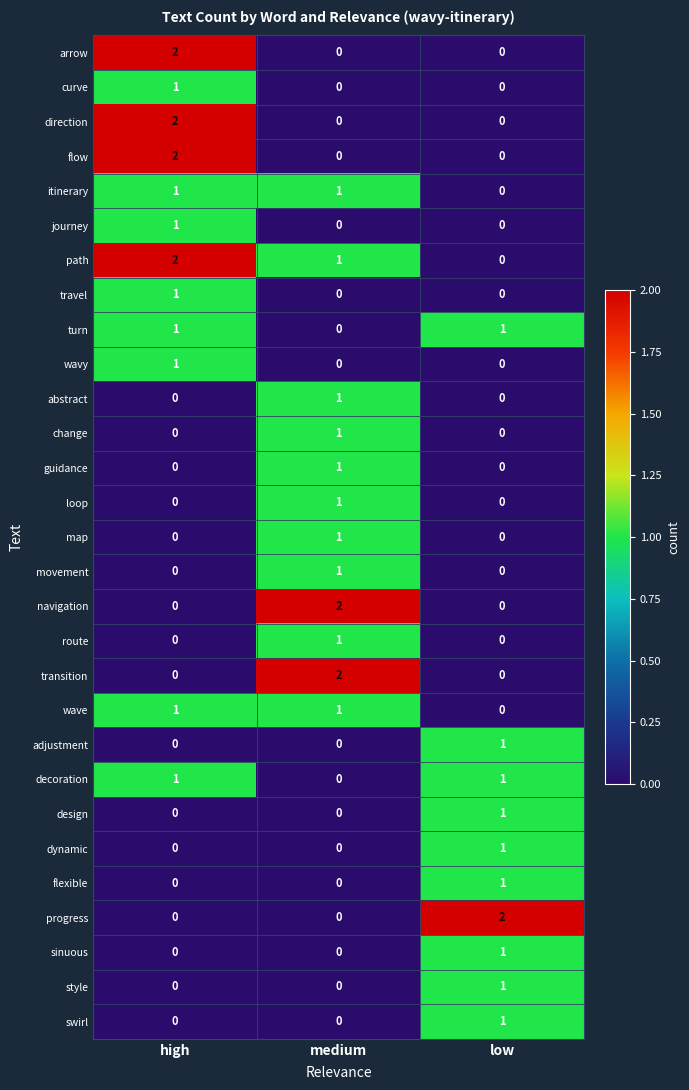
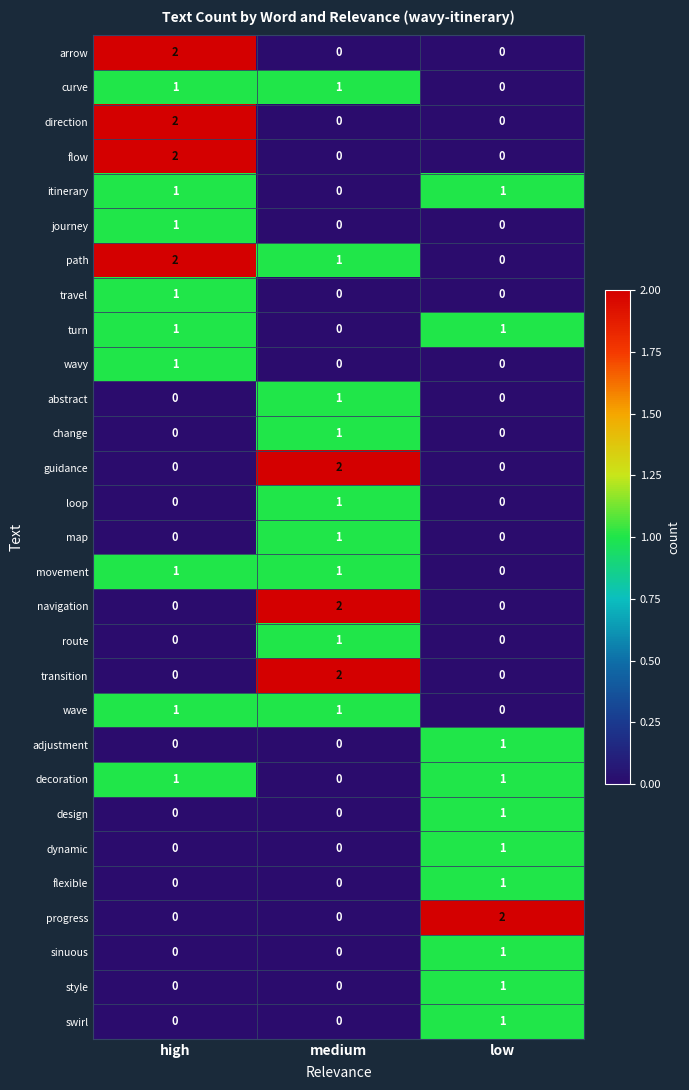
  {
    "arrow": {
      "high": 2,
      "medium": 0,
      "low": 0
    },
    "curve": {
      "high": 1,
-     "medium": 0,
+     "medium": 1,
      "low": 0
    },
    "direction": {
      "high": 2,
      "medium": 0,
      "low": 0
    },
    "flow": {
      "high": 2,
      "medium": 0,
      "low": 0
    },
    "itinerary": {
      "high": 1,
-     "medium": 1,
-     "low": 0
+     "medium": 0,
+     "low": 1
    },
    "journey": {
      "high": 1,
      "medium": 0,
      "low": 0
    },
    "path": {
      "high": 2,
      "medium": 1,
      "low": 0
    },
    "travel": {
      "high": 1,
      "medium": 0,
      "low": 0
    },
    "turn": {
      "high": 1,
      "medium": 0,
      "low": 1
    },
    "wavy": {
      "high": 1,
      "medium": 0,
      "low": 0
    },
    "abstract": {
      "high": 0,
      "medium": 1,
      "low": 0
    },
    "change": {
      "high": 0,
      "medium": 1,
      "low": 0
    },
    "guidance": {
      "high": 0,
-     "medium": 1,
+     "medium": 2,
      "low": 0
    },
    "loop": {
      "high": 0,
      "medium": 1,
      "low": 0
    },
    "map": {
      "high": 0,
      "medium": 1,
      "low": 0
    },
    "movement": {
-     "high": 0,
+     "high": 1,
      "medium": 1,
      "low": 0
    },
    "navigation": {
      "high": 0,
      "medium": 2,
      "low": 0
    },
    "route": {
      "high": 0,
      "medium": 1,
      "low": 0
    },
    "transition": {
      "high": 0,
      "medium": 2,
      "low": 0
    },
    "wave": {
      "high": 1,
      "medium": 1,
      "low": 0
    },
    "adjustment": {
      "high": 0,
      "medium": 0,
      "low": 1
    },
    "decoration": {
      "high": 1,
      "medium": 0,
      "low": 1
    },
    "design": {
      "high": 0,
      "medium": 0,
      "low": 1
    },
    "dynamic": {
      "high": 0,
      "medium": 0,
      "low": 1
    },
    "flexible": {
      "high": 0,
      "medium": 0,
      "low": 1
    },
    "progress": {
      "high": 0,
      "medium": 0,
      "low": 2
    },
    "sinuous": {
      "high": 0,
      "medium": 0,
      "low": 1
    },
    "style": {
      "high": 0,
      "medium": 0,
      "low": 1
    },
    "swirl": {
      "high": 0,
      "medium": 0,
      "low": 1
    }
  }
